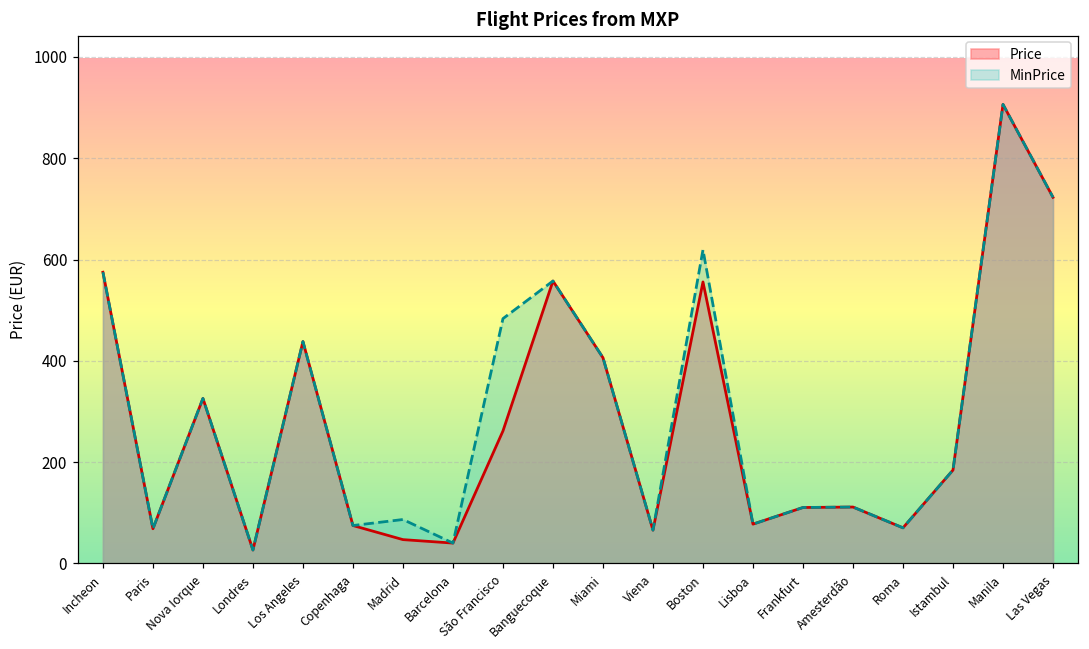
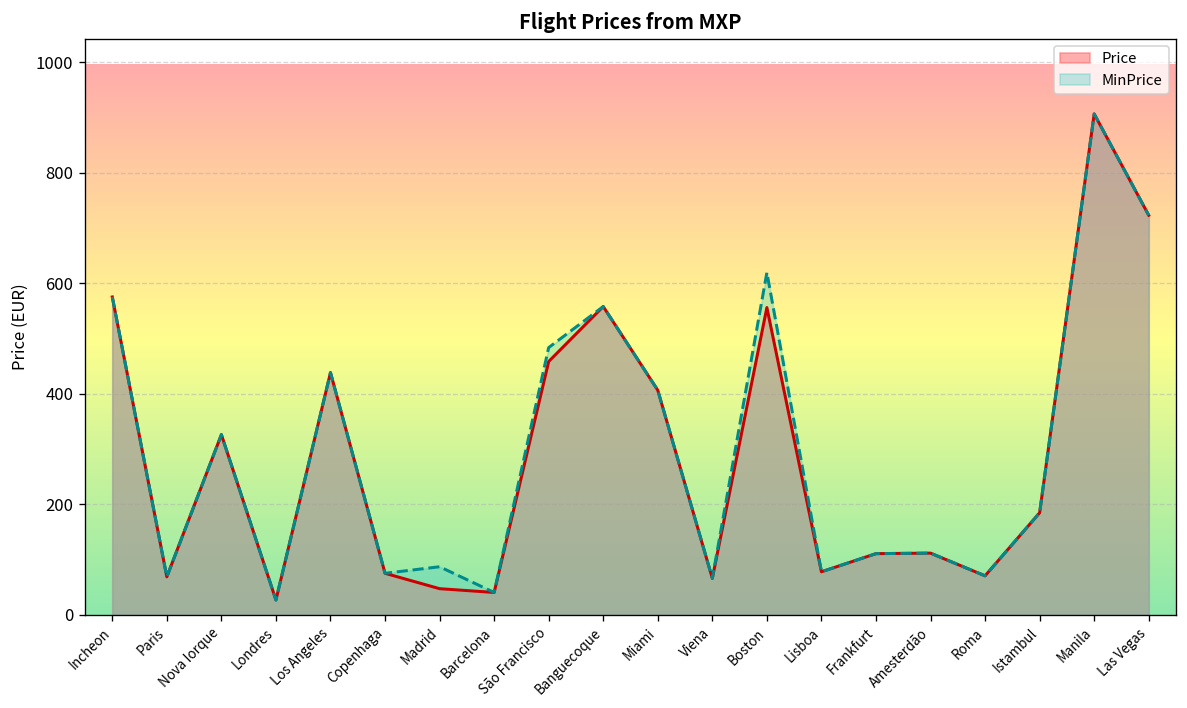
  {
    "Price": {
      "Madrid": 50,
-     "São Francisco": 260,
+     "São Francisco": 460,
      "Boston": 560
    },
    "MinPrice": {
      "Madrid": 90,
      "São Francisco": 480,
      "Boston": 620
    }
  }
